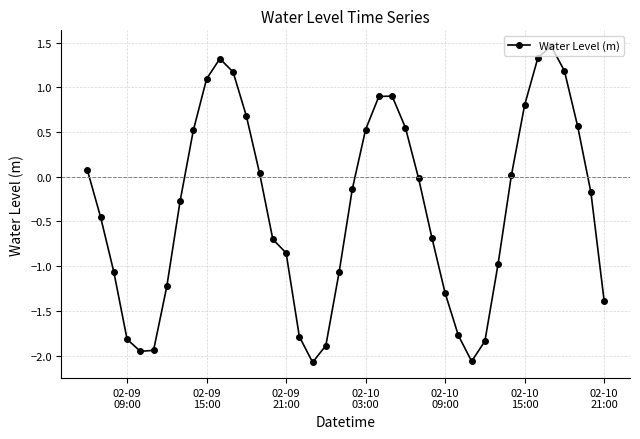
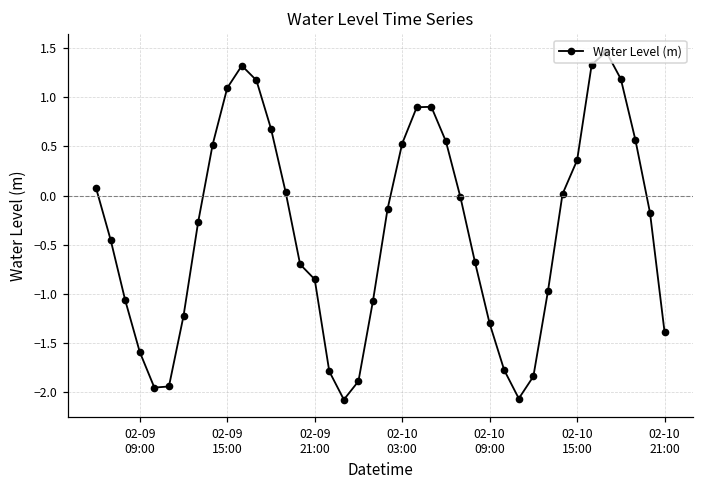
  {
-   "02-09 09:00": -1.8,
+   "02-09 09:00": -1.6,
    "02-09 15:00": 1.1,
    "02-09 21:00": -0.9,
    "02-10 03:00": 0.5,
    "02-10 09:00": -1.3,
-   "02-10 15:00": 0.8,
+   "02-10 15:00": 0.4,
    "02-10 21:00": -1.4
  }
